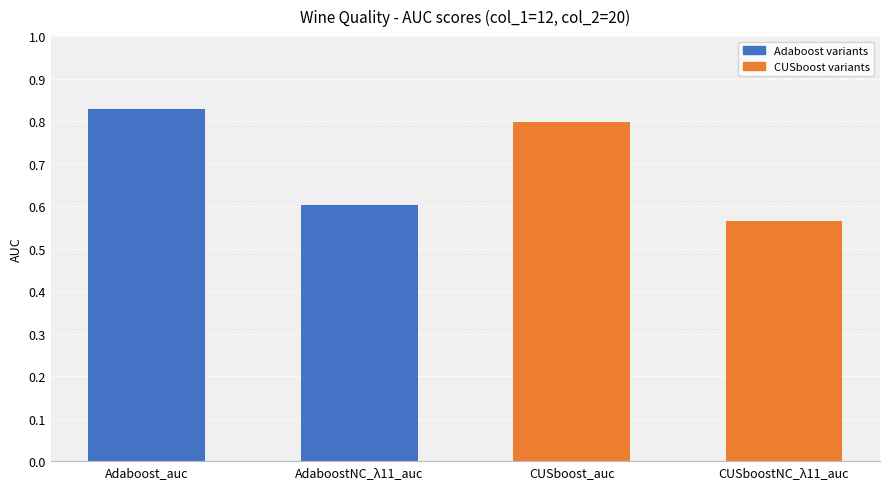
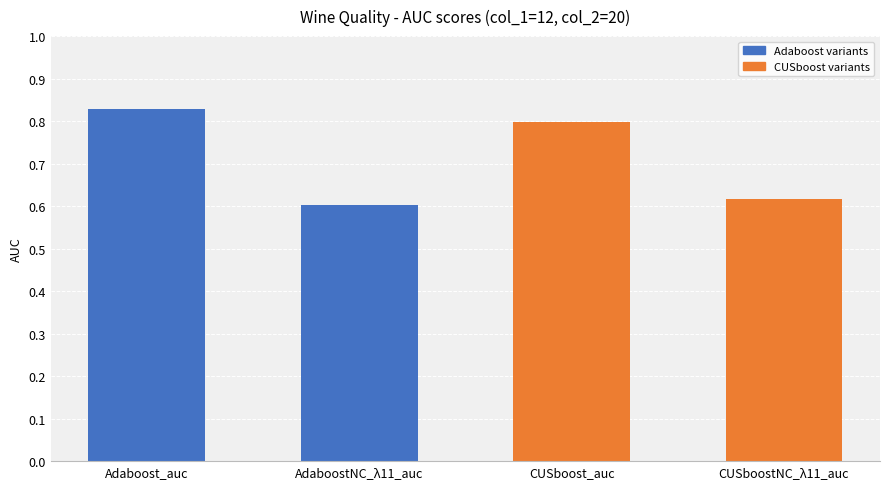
  {
    "Adaboost_auc": 0.83,
    "AdaboostNC_λ11_auc": 0.60,
    "CUSboost_auc": 0.80,
-   "CUSboostNC_λ11_auc": 0.57
+   "CUSboostNC_λ11_auc": 0.62
  }
